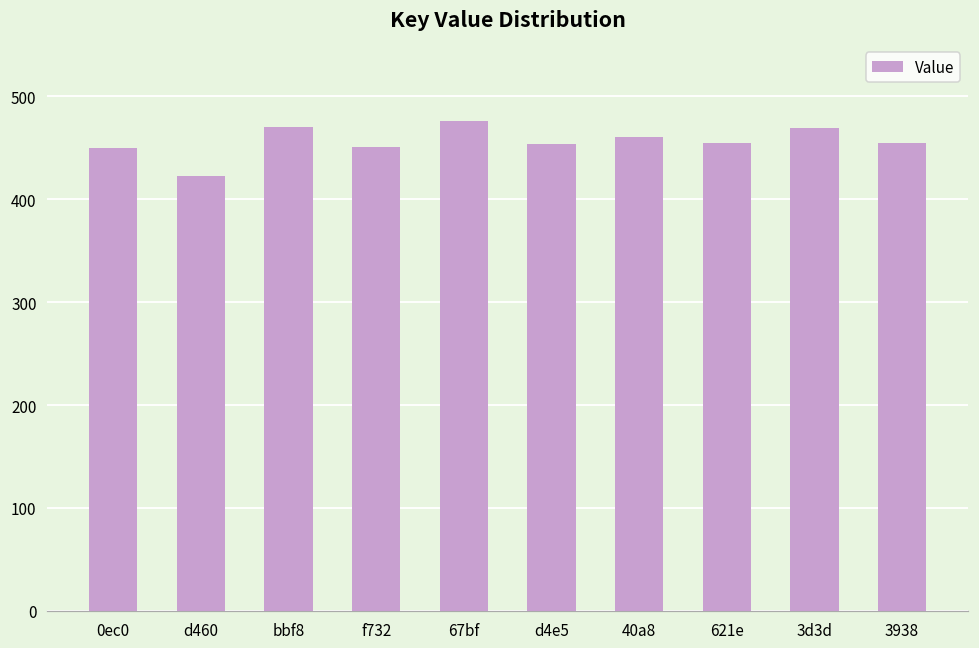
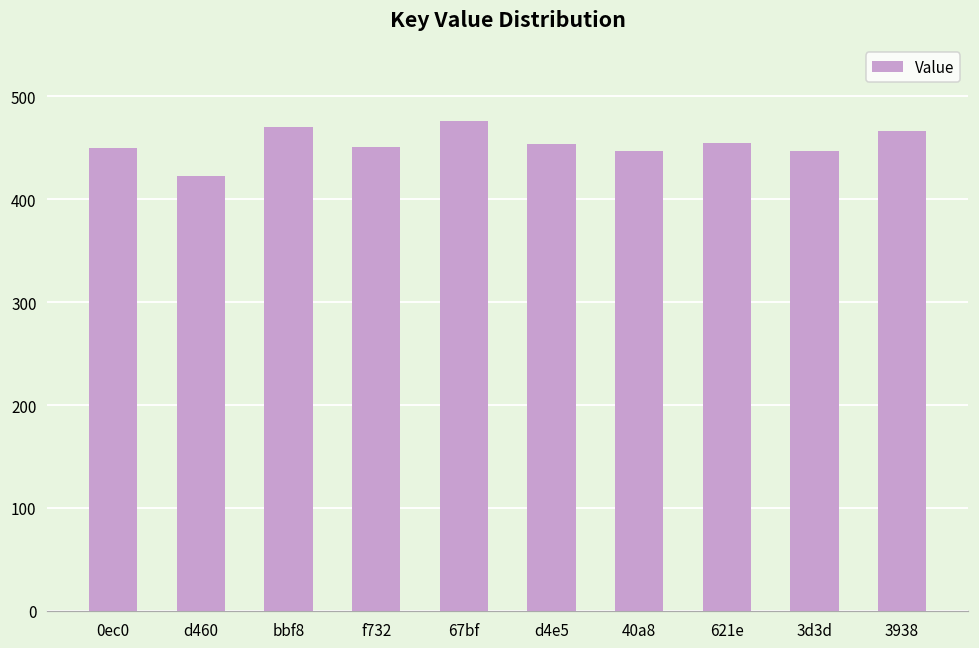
  {
    "0ec0": 450,
    "d460": 420,
    "bbf8": 470,
    "f732": 450,
    "67bf": 480,
    "d4e5": 450,
-   "40a8": 460,
+   "40a8": 450,
    "621e": 460,
-   "3d3d": 470,
-   "3938": 460
+   "3d3d": 450,
+   "3938": 470
  }
